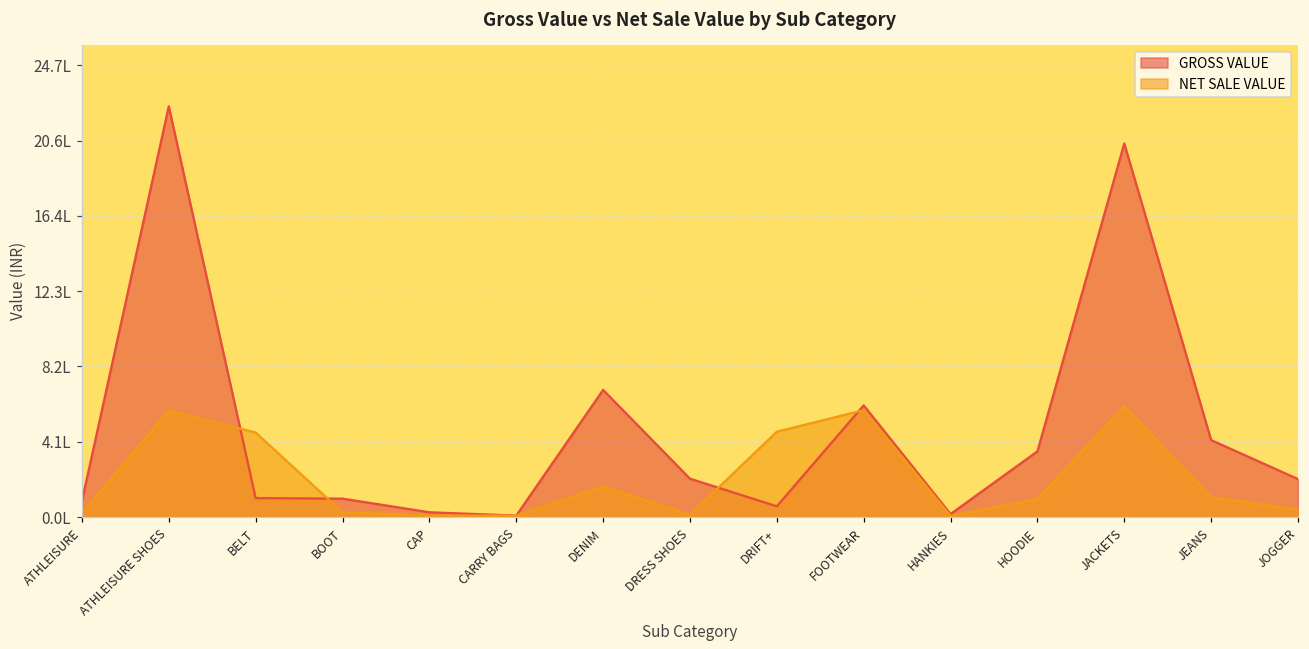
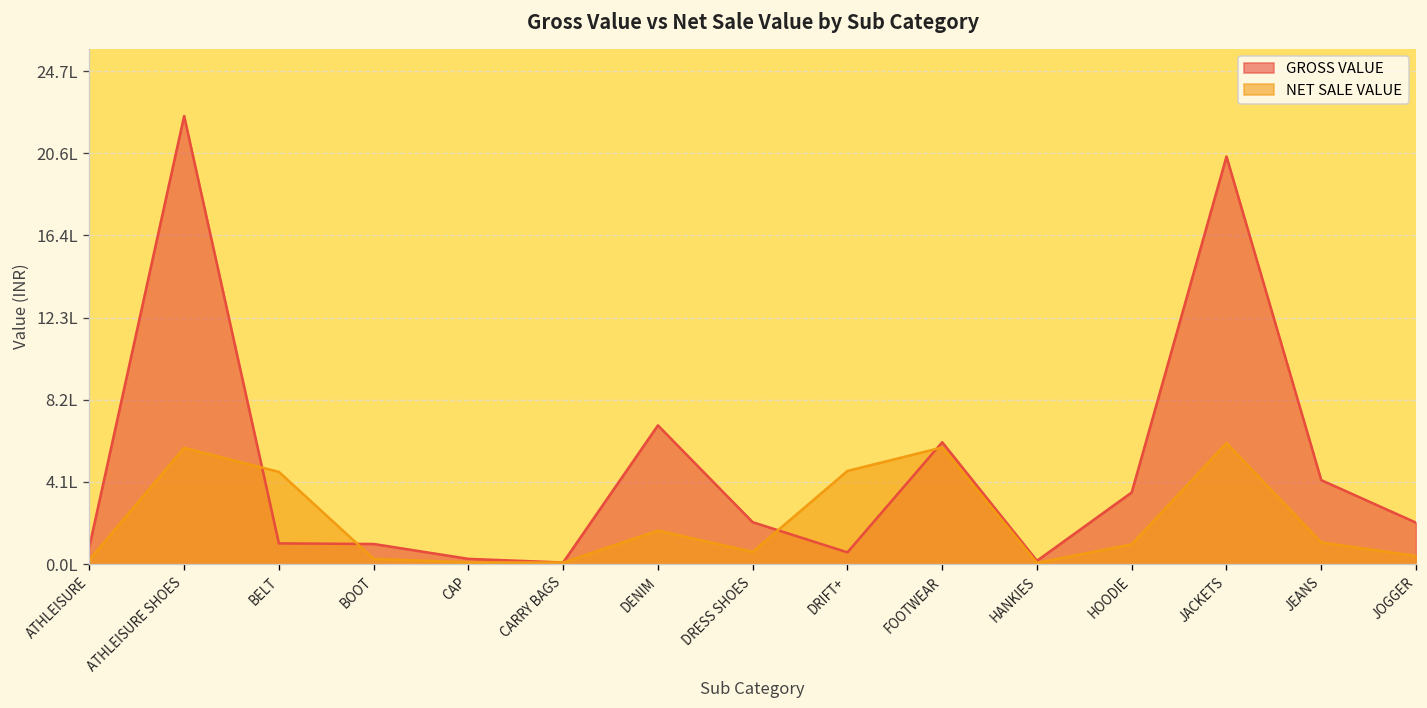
  {
    "GROSS VALUE": {
      "ATHLEISURE": "0.9L",
      "ATHLEISURE SHOES": "22.5L",
      "BELT": "1.0L",
      "BOOT": "1.0L",
      "CAP": "0.3L",
      "DENIM": "6.9L",
      "DRESS SHOES": "2.1L",
      "DRIFT+": "0.6L",
      "FOOTWEAR": "6.1L",
      "HOODIE": "3.6L",
      "JACKETS": "20.4L",
      "JEANS": "4.2L",
      "JOGGER": "2.1L"
    },
    "NET SALE VALUE": {
      "ATHLEISURE": "0.2L",
      "ATHLEISURE SHOES": "5.8L",
      "BELT": "4.6L",
      "BOOT": "0.3L",
      "CAP": "0.1L",
      "DENIM": "1.7L",
-     "DRESS SHOES": "0.1L",
+     "DRESS SHOES": "0.6L",
      "DRIFT+": "4.7L",
      "FOOTWEAR": "5.8L",
      "HOODIE": "1.0L",
      "JACKETS": "6.1L",
      "JEANS": "1.1L",
      "JOGGER": "0.4L"
    }
  }
